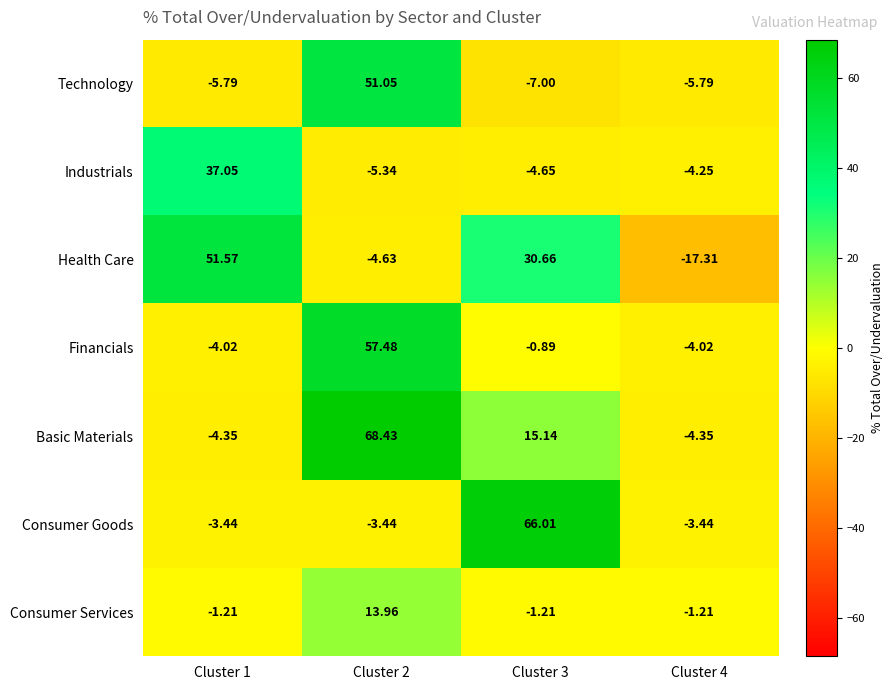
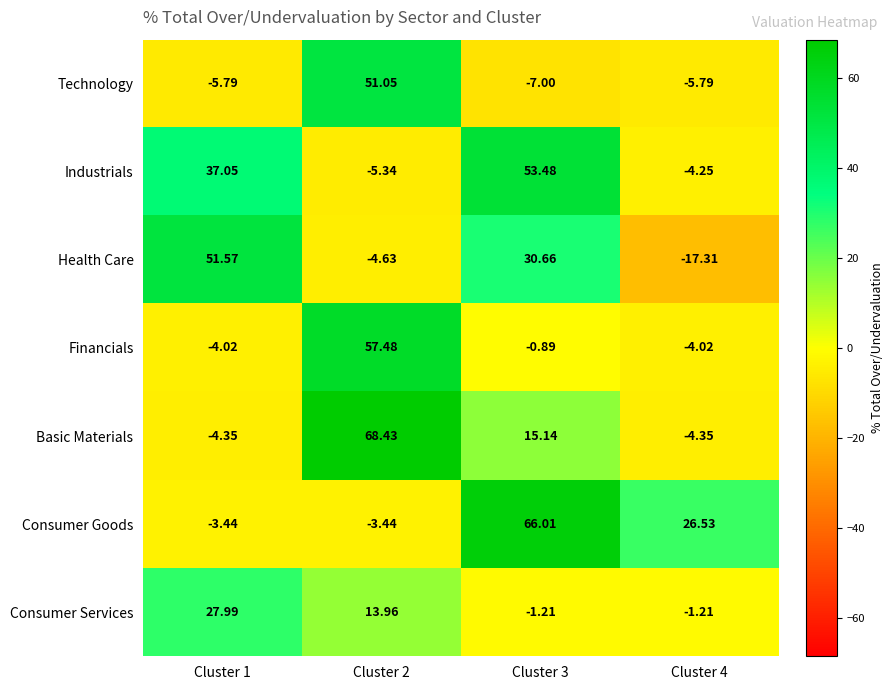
  {
    "Technology": {
      "Cluster 1": -5.79,
      "Cluster 2": 51.05,
      "Cluster 3": -7.00,
      "Cluster 4": -5.79
    },
    "Industrials": {
      "Cluster 1": 37.05,
      "Cluster 2": -5.34,
-     "Cluster 3": -4.65,
+     "Cluster 3": 53.48,
      "Cluster 4": -4.25
    },
    "Health Care": {
      "Cluster 1": 51.57,
      "Cluster 2": -4.63,
      "Cluster 3": 30.66,
      "Cluster 4": -17.31
    },
    "Financials": {
      "Cluster 1": -4.02,
      "Cluster 2": 57.48,
      "Cluster 3": -0.89,
      "Cluster 4": -4.02
    },
    "Basic Materials": {
      "Cluster 1": -4.35,
      "Cluster 2": 68.43,
      "Cluster 3": 15.14,
      "Cluster 4": -4.35
    },
    "Consumer Goods": {
      "Cluster 1": -3.44,
      "Cluster 2": -3.44,
      "Cluster 3": 66.01,
-     "Cluster 4": -3.44
+     "Cluster 4": 26.53
    },
    "Consumer Services": {
-     "Cluster 1": -1.21,
+     "Cluster 1": 27.99,
      "Cluster 2": 13.96,
      "Cluster 3": -1.21,
      "Cluster 4": -1.21
    }
  }
